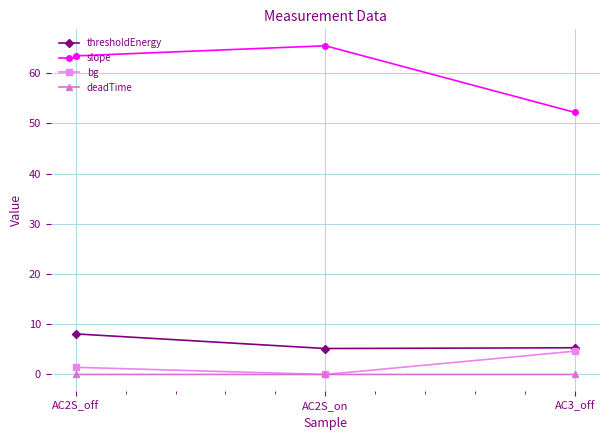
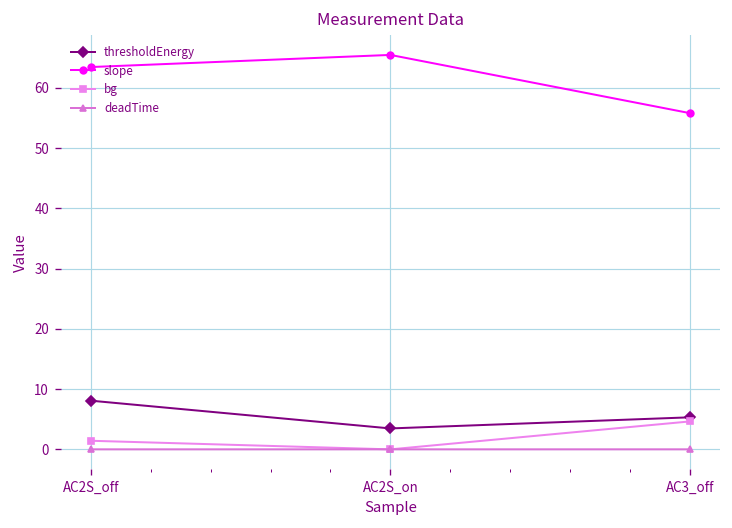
  {
    "thresholdEnergy": {
      "AC2S_off": 8,
-     "AC2S_on": 5,
+     "AC2S_on": 3,
      "AC3_off": 5
    },
    "slope": {
      "AC2S_off": 63,
      "AC2S_on": 65,
-     "AC3_off": 52
+     "AC3_off": 56
    }
  }
